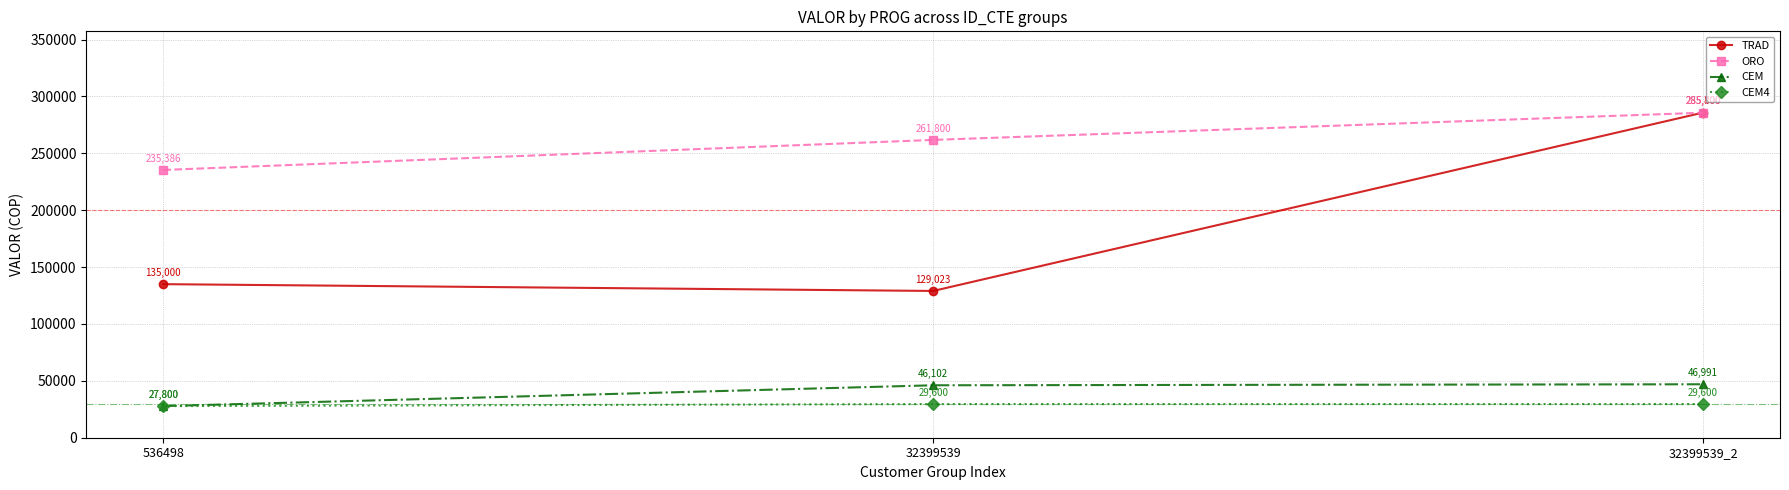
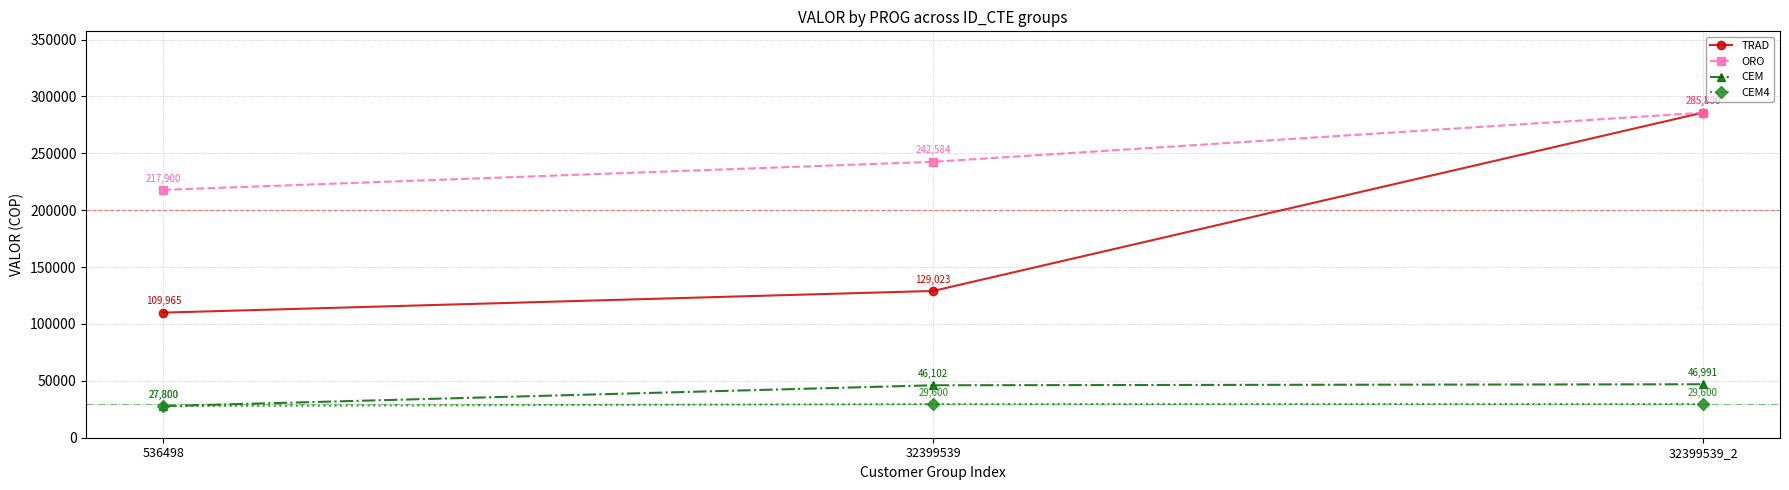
  {
    "TRAD": {
-     "536498": "135,000",
+     "536498": "109,965",
      "32399539": "129,023"
    },
    "ORO": {
-     "536498": "235,386",
-     "32399539": "261,800"
+     "536498": "217,900",
+     "32399539": "242,584"
    },
    "CEM": {
      "32399539": "46,102",
      "32399539_2": "46,991"
    },
    "CEM4": {
      "32399539": "29,600",
      "32399539_2": "29,600"
    }
  }
